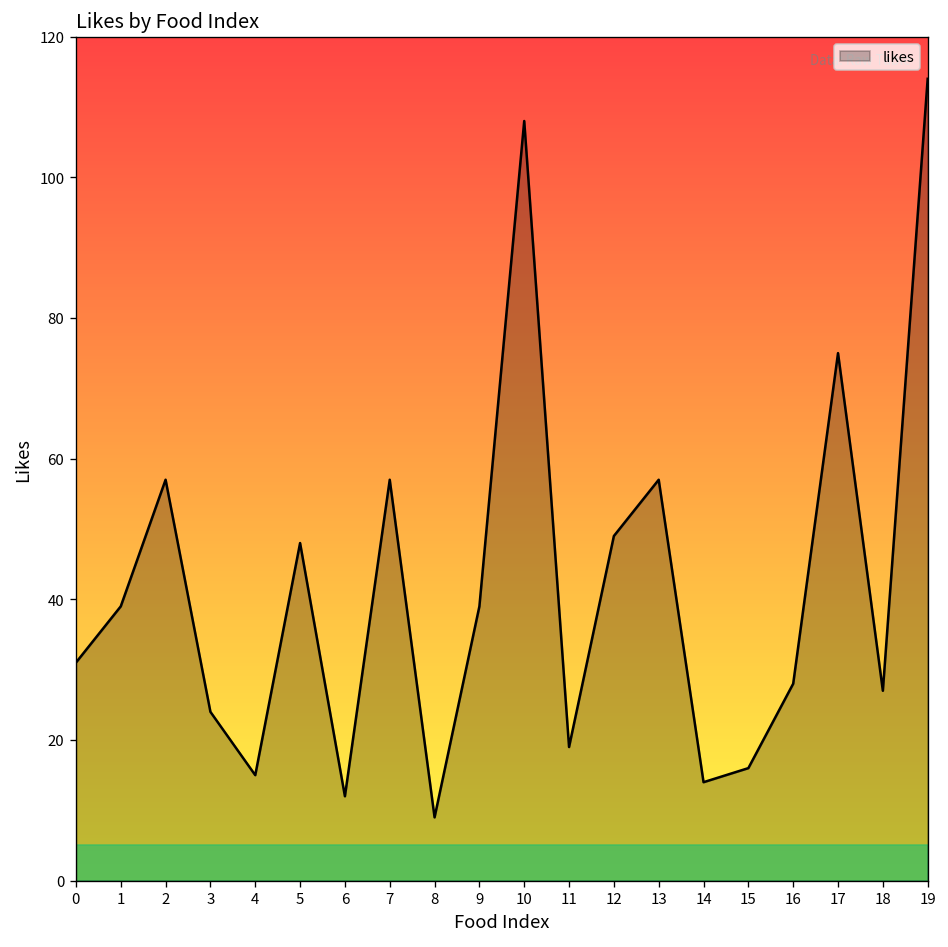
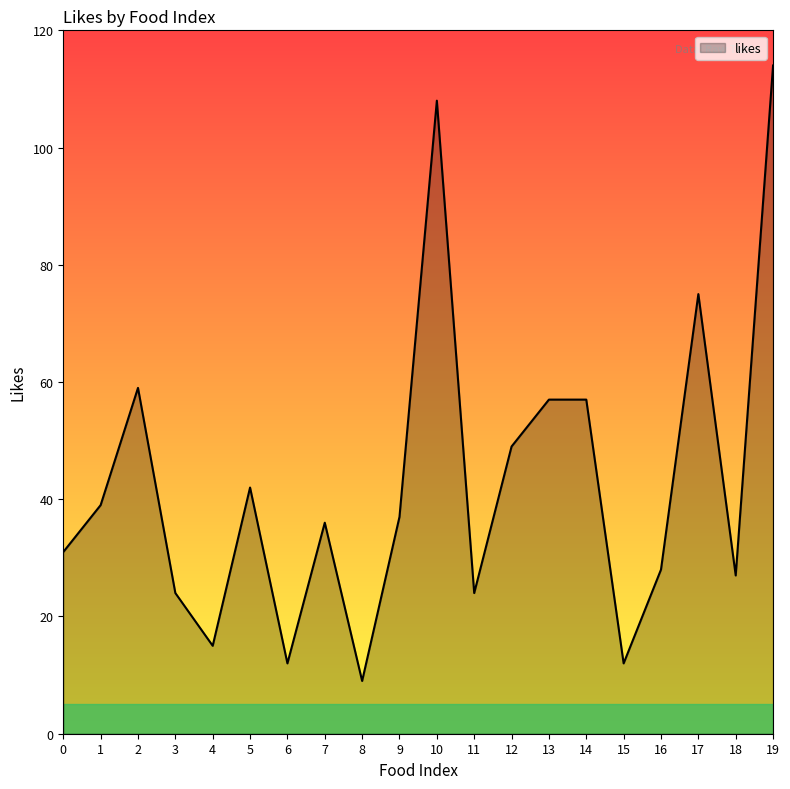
  {
    "0": 31,
    "1": 39,
-   "2": 57,
+   "2": 59,
    "3": 24,
    "4": 15,
-   "5": 48,
+   "5": 42,
    "6": 12,
-   "7": 57,
+   "7": 36,
    "8": 9,
-   "9": 39,
+   "9": 37,
    "10": 108,
-   "11": 19,
+   "11": 24,
    "12": 49,
    "13": 57,
-   "14": 14,
-   "15": 16,
+   "14": 57,
+   "15": 12,
    "16": 28,
    "17": 75,
    "18": 27,
    "19": 114
  }
